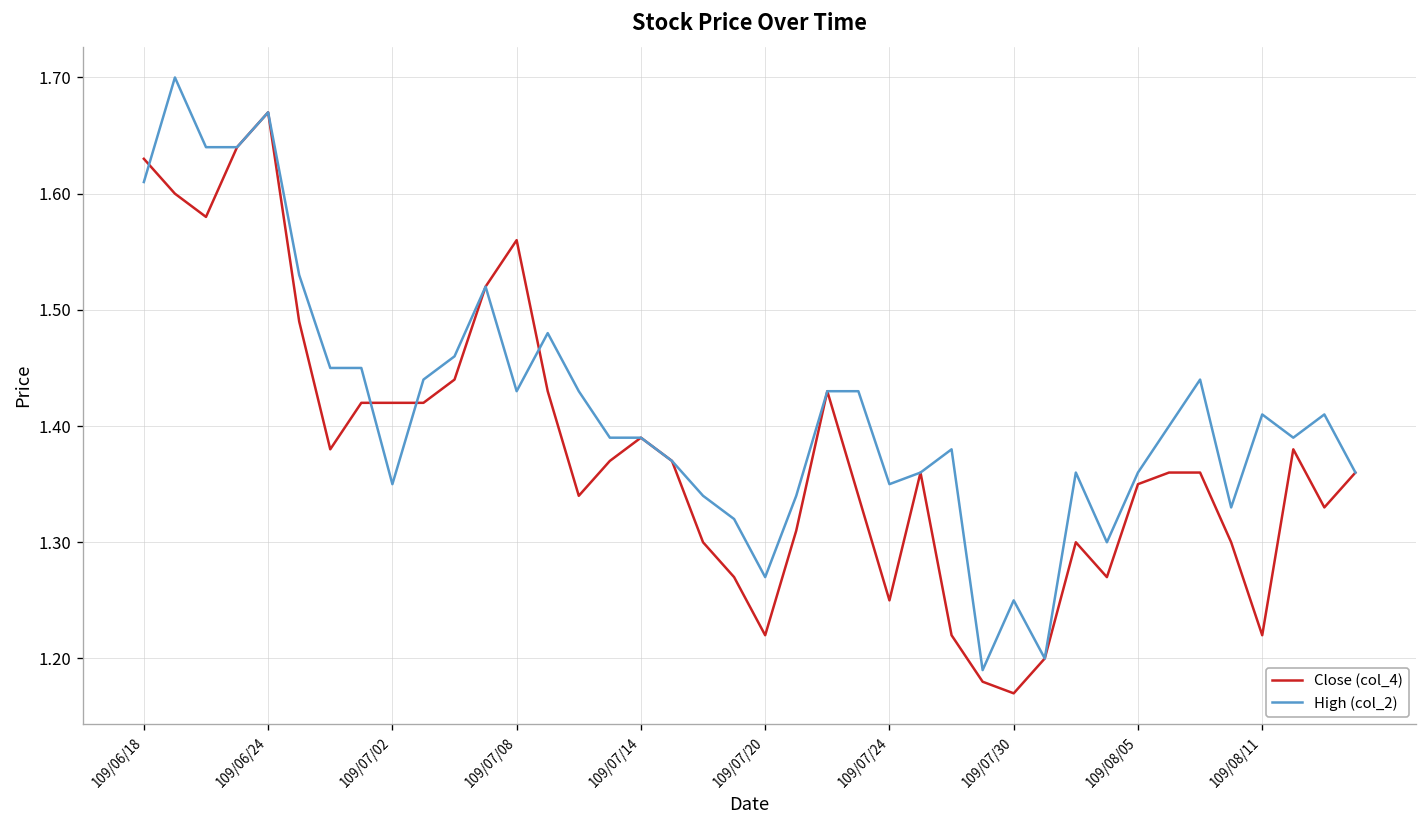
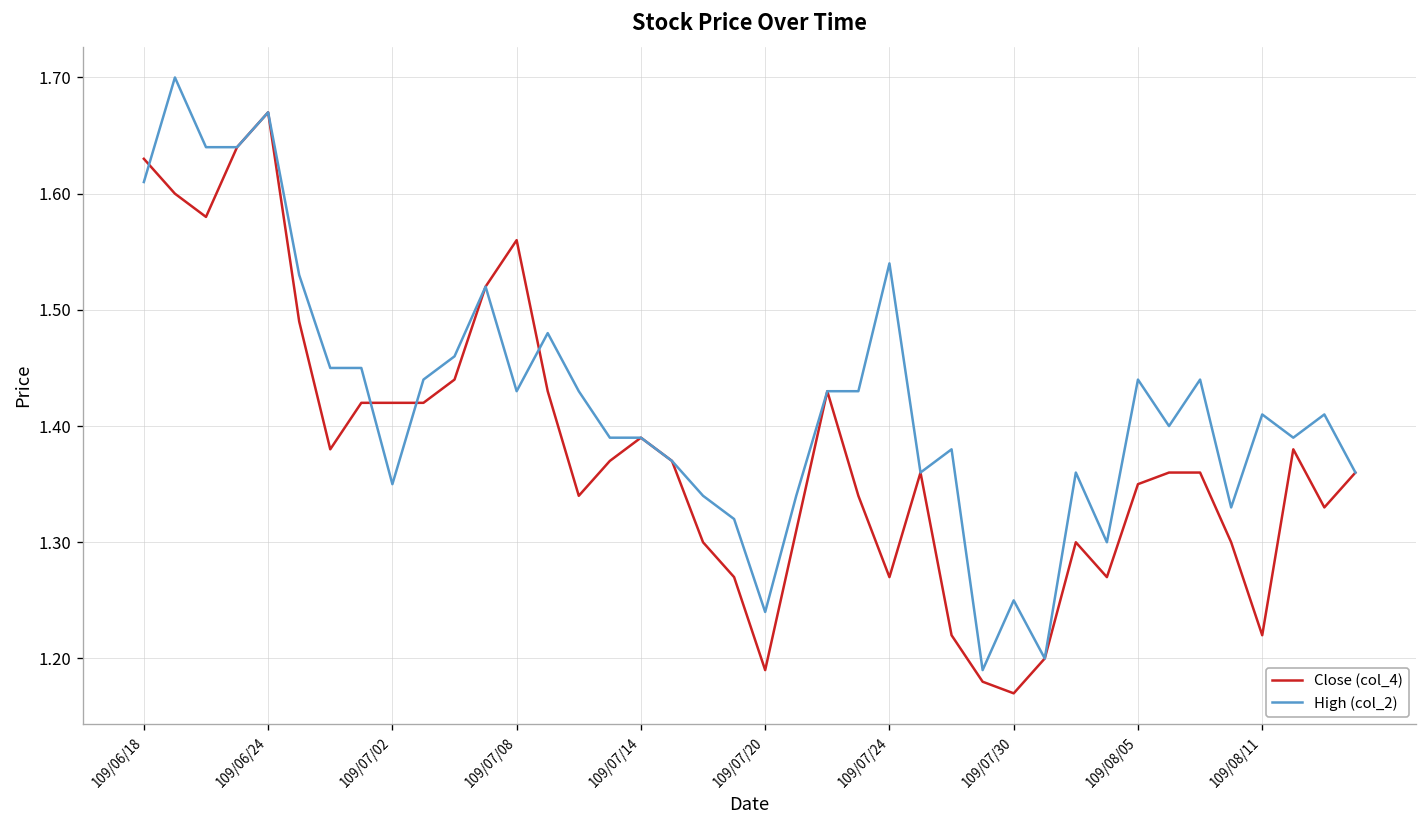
  {
    "Close (col_4)": {
      "109/06/18": 1.63,
      "109/07/02": 1.42,
      "109/07/08": 1.56,
-     "109/07/20": 1.22,
-     "109/07/24": 1.25,
+     "109/07/20": 1.19,
+     "109/07/24": 1.27,
      "109/07/30": 1.17,
      "109/08/05": 1.35,
      "109/08/11": 1.22
    },
    "High (col_2)": {
      "109/06/18": 1.61,
      "109/07/02": 1.35,
      "109/07/08": 1.43,
-     "109/07/20": 1.27,
-     "109/07/24": 1.35,
+     "109/07/20": 1.24,
+     "109/07/24": 1.54,
      "109/07/30": 1.25,
-     "109/08/05": 1.36,
+     "109/08/05": 1.44,
      "109/08/11": 1.41
    }
  }
